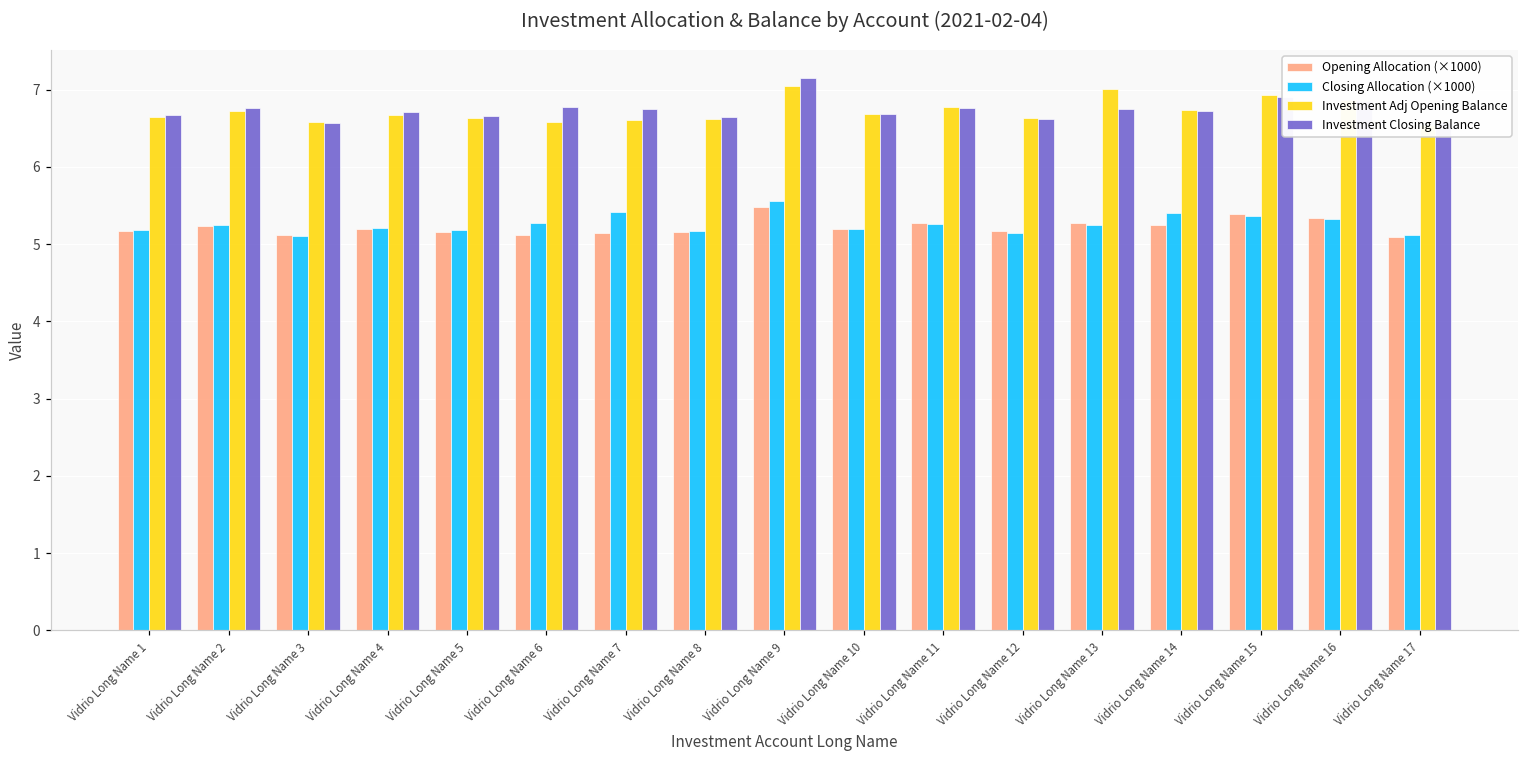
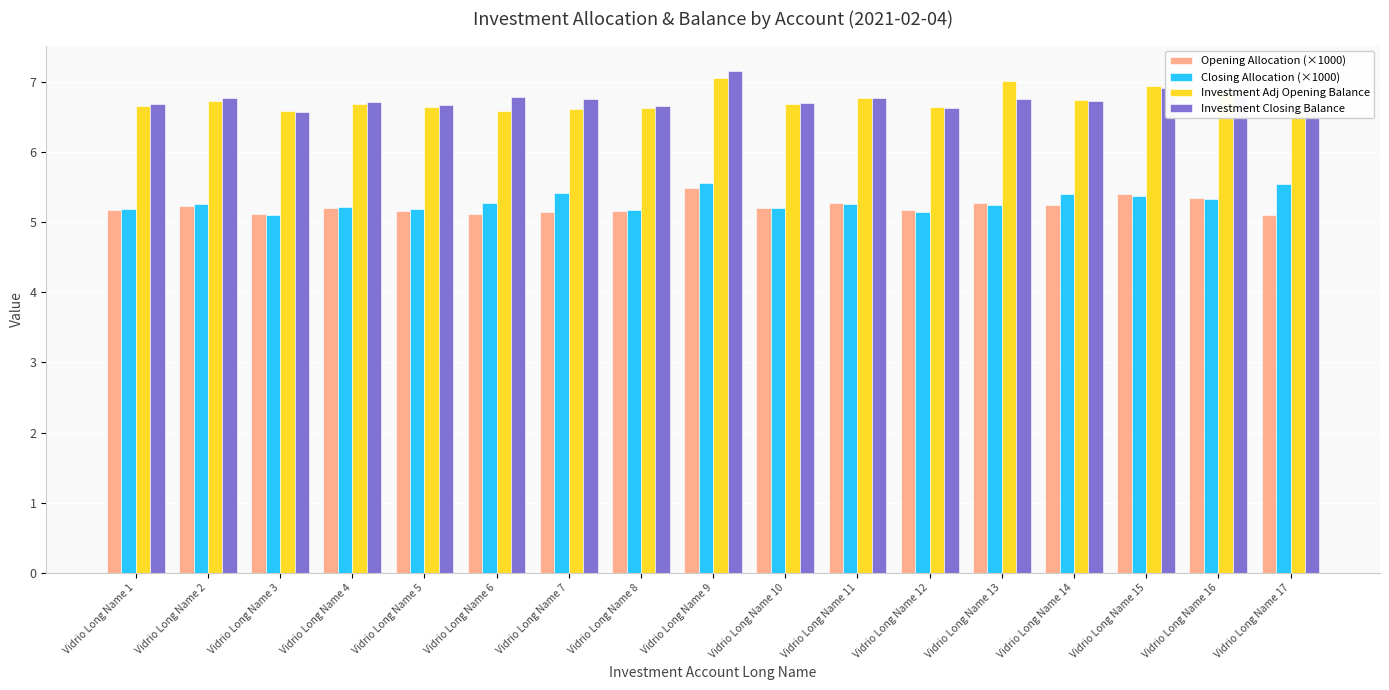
  {
    "Opening Allocation (×1000)": {
      "Vidrio Long Name 1": 5.2,
      "Vidrio Long Name 2": 5.2,
      "Vidrio Long Name 3": 5.1,
      "Vidrio Long Name 4": 5.2,
      "Vidrio Long Name 5": 5.2,
      "Vidrio Long Name 6": 5.1,
      "Vidrio Long Name 7": 5.1,
      "Vidrio Long Name 8": 5.2,
      "Vidrio Long Name 9": 5.5,
      "Vidrio Long Name 10": 5.2,
      "Vidrio Long Name 11": 5.3,
      "Vidrio Long Name 12": 5.2,
      "Vidrio Long Name 13": 5.3,
      "Vidrio Long Name 14": 5.2,
      "Vidrio Long Name 15": 5.4,
      "Vidrio Long Name 16": 5.3,
      "Vidrio Long Name 17": 5.1
    },
    "Closing Allocation (×1000)": {
      "Vidrio Long Name 1": 5.2,
      "Vidrio Long Name 2": 5.3,
      "Vidrio Long Name 3": 5.1,
      "Vidrio Long Name 4": 5.2,
      "Vidrio Long Name 5": 5.2,
      "Vidrio Long Name 6": 5.3,
      "Vidrio Long Name 7": 5.4,
      "Vidrio Long Name 8": 5.2,
      "Vidrio Long Name 9": 5.6,
      "Vidrio Long Name 10": 5.2,
      "Vidrio Long Name 11": 5.3,
      "Vidrio Long Name 12": 5.1,
      "Vidrio Long Name 13": 5.2,
      "Vidrio Long Name 14": 5.4,
      "Vidrio Long Name 15": 5.4,
      "Vidrio Long Name 16": 5.3,
-     "Vidrio Long Name 17": 5.1
+     "Vidrio Long Name 17": 5.5
    },
    "Investment Adj Opening Balance": {
      "Vidrio Long Name 1": 6.7,
      "Vidrio Long Name 2": 6.7,
      "Vidrio Long Name 3": 6.6,
      "Vidrio Long Name 4": 6.7,
      "Vidrio Long Name 5": 6.6,
      "Vidrio Long Name 6": 6.6,
      "Vidrio Long Name 7": 6.6,
      "Vidrio Long Name 8": 6.6,
      "Vidrio Long Name 9": 7.0,
      "Vidrio Long Name 10": 6.7,
      "Vidrio Long Name 11": 6.8,
      "Vidrio Long Name 12": 6.6,
      "Vidrio Long Name 13": 7.0,
      "Vidrio Long Name 14": 6.7,
      "Vidrio Long Name 15": 6.9
    },
    "Investment Closing Balance": {
      "Vidrio Long Name 1": 6.7,
      "Vidrio Long Name 2": 6.8,
      "Vidrio Long Name 3": 6.6,
      "Vidrio Long Name 4": 6.7,
      "Vidrio Long Name 5": 6.7,
      "Vidrio Long Name 6": 6.8,
      "Vidrio Long Name 7": 6.8,
      "Vidrio Long Name 8": 6.7,
      "Vidrio Long Name 9": 7.2,
      "Vidrio Long Name 10": 6.7,
      "Vidrio Long Name 11": 6.8,
      "Vidrio Long Name 12": 6.6,
      "Vidrio Long Name 13": 6.8,
      "Vidrio Long Name 14": 6.7
    }
  }
